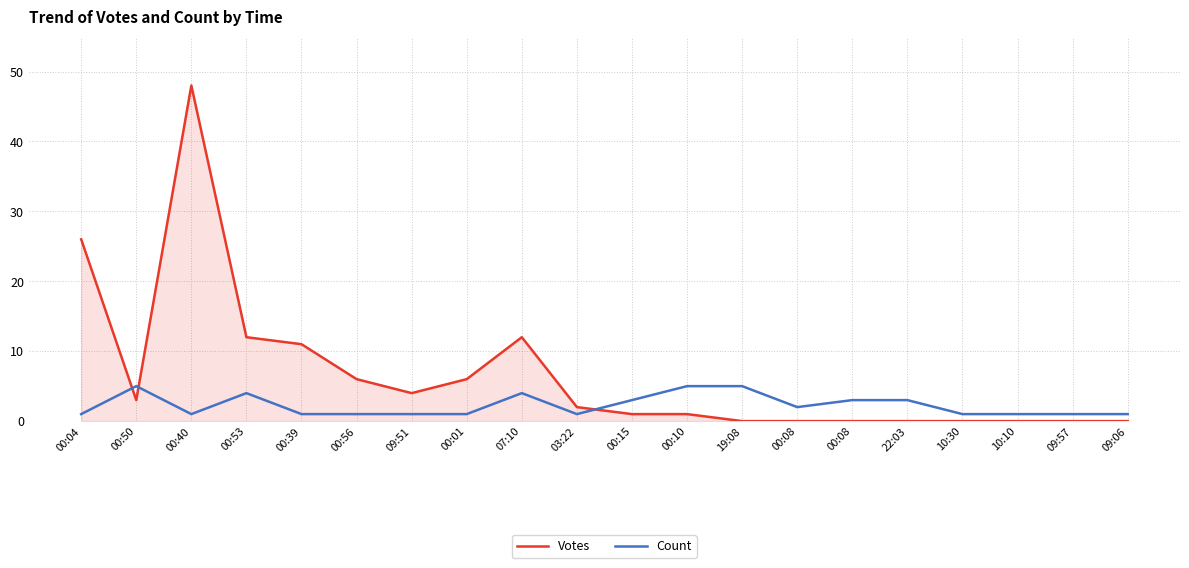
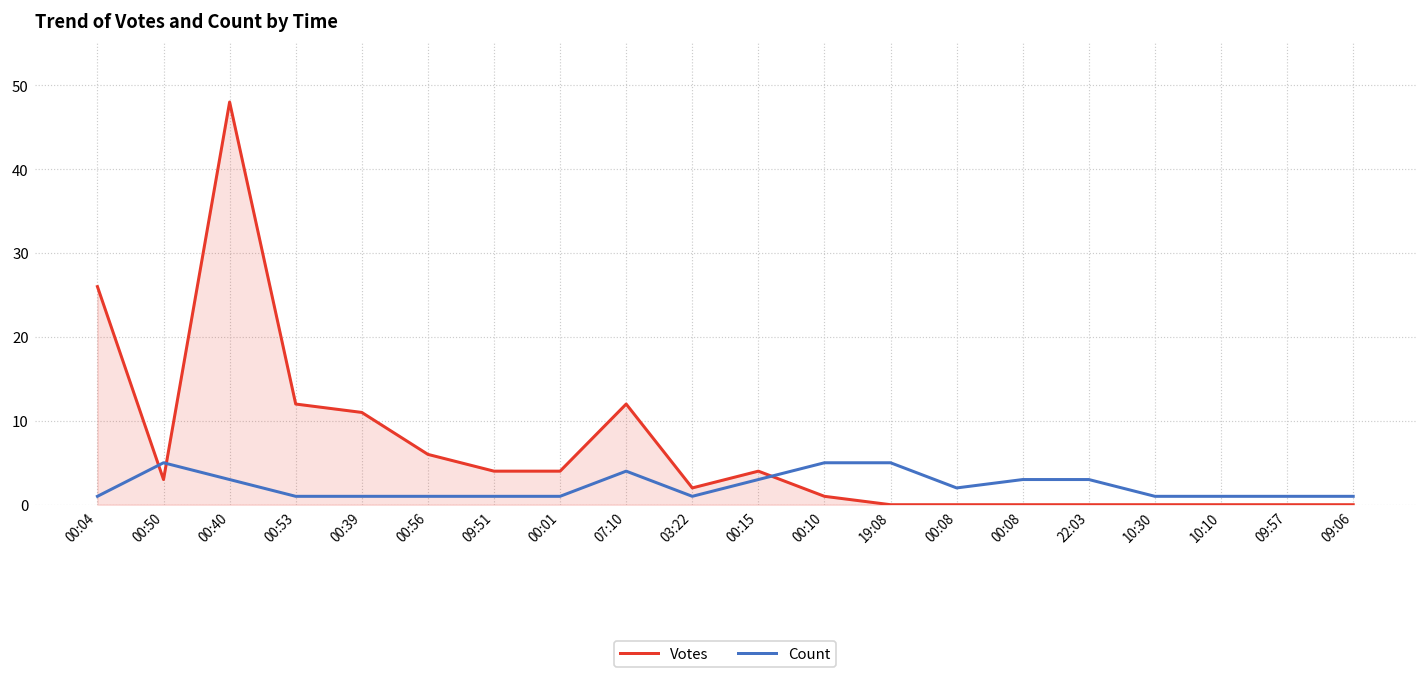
  {
    "Votes": {
      "00:04": 26,
      "00:50": 3,
      "00:40": 48,
      "00:53": 12,
      "00:39": 11,
      "00:56": 6,
      "09:51": 4,
-     "00:01": 6,
+     "00:01": 4,
      "07:10": 12,
      "03:22": 2,
-     "00:15": 1,
+     "00:15": 4,
      "00:10": 1,
      "19:08": 0,
      "22:03": 0,
      "10:30": 0,
      "10:10": 0,
      "09:57": 0,
      "09:06": 0
    },
    "Count": {
      "00:04": 1,
      "00:50": 5,
-     "00:40": 1,
-     "00:53": 4,
+     "00:40": 3,
+     "00:53": 1,
      "00:39": 1,
      "00:56": 1,
      "09:51": 1,
      "00:01": 1,
      "07:10": 4,
      "03:22": 1,
      "00:15": 3,
      "00:10": 5,
      "19:08": 5,
      "22:03": 3,
      "10:30": 1,
      "10:10": 1,
      "09:57": 1,
      "09:06": 1
    }
  }
